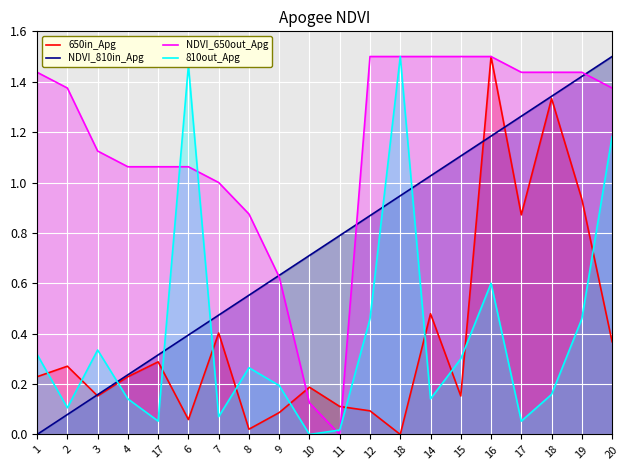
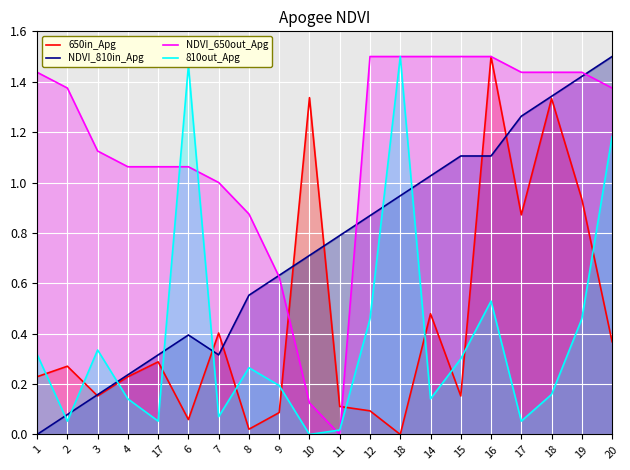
  {
    "650in_Apg": {
      "1": 0.23,
      "2": 0.27,
      "6": 0.06,
      "7": 0.40,
      "8": 0.02,
      "9": 0.09,
-     "10": 0.19,
+     "10": 1.34,
      "11": 0.11,
      "12": 0.09,
      "14": 0.48,
      "15": 0.15,
      "19": 0.93,
      "20": 0.37
    },
    "NDVI_810in_Apg": {
      "1": 0.00,
      "2": 0.08,
      "6": 0.39,
-     "7": 0.47,
+     "7": 0.32,
      "8": 0.55,
      "10": 0.71,
      "11": 0.79,
      "12": 0.87,
      "14": 1.03,
      "15": 1.11,
-     "16": 1.18,
+     "16": 1.11,
      "19": 1.42,
      "20": 1.50
    },
    "NDVI_650out_Apg": {
      "1": 1.44,
      "2": 1.38,
      "3": 1.13,
      "4": 1.06,
      "6": 1.06,
      "7": 1.00,
      "8": 0.88,
      "10": 0.13,
      "11": 0.00,
      "12": 1.50,
      "14": 1.50,
      "15": 1.50,
      "19": 1.44,
      "20": 1.38
    },
    "810out_Apg": {
      "1": 0.32,
-     "2": 0.11,
+     "2": 0.05,
      "3": 0.34,
      "4": 0.14,
      "7": 0.07,
      "8": 0.26,
      "9": 0.19,
      "10": 0.00,
      "11": 0.02,
      "12": 0.46,
      "14": 0.14,
      "15": 0.30,
-     "16": 0.60,
+     "16": 0.53,
      "19": 0.46,
      "20": 1.18
    }
  }
